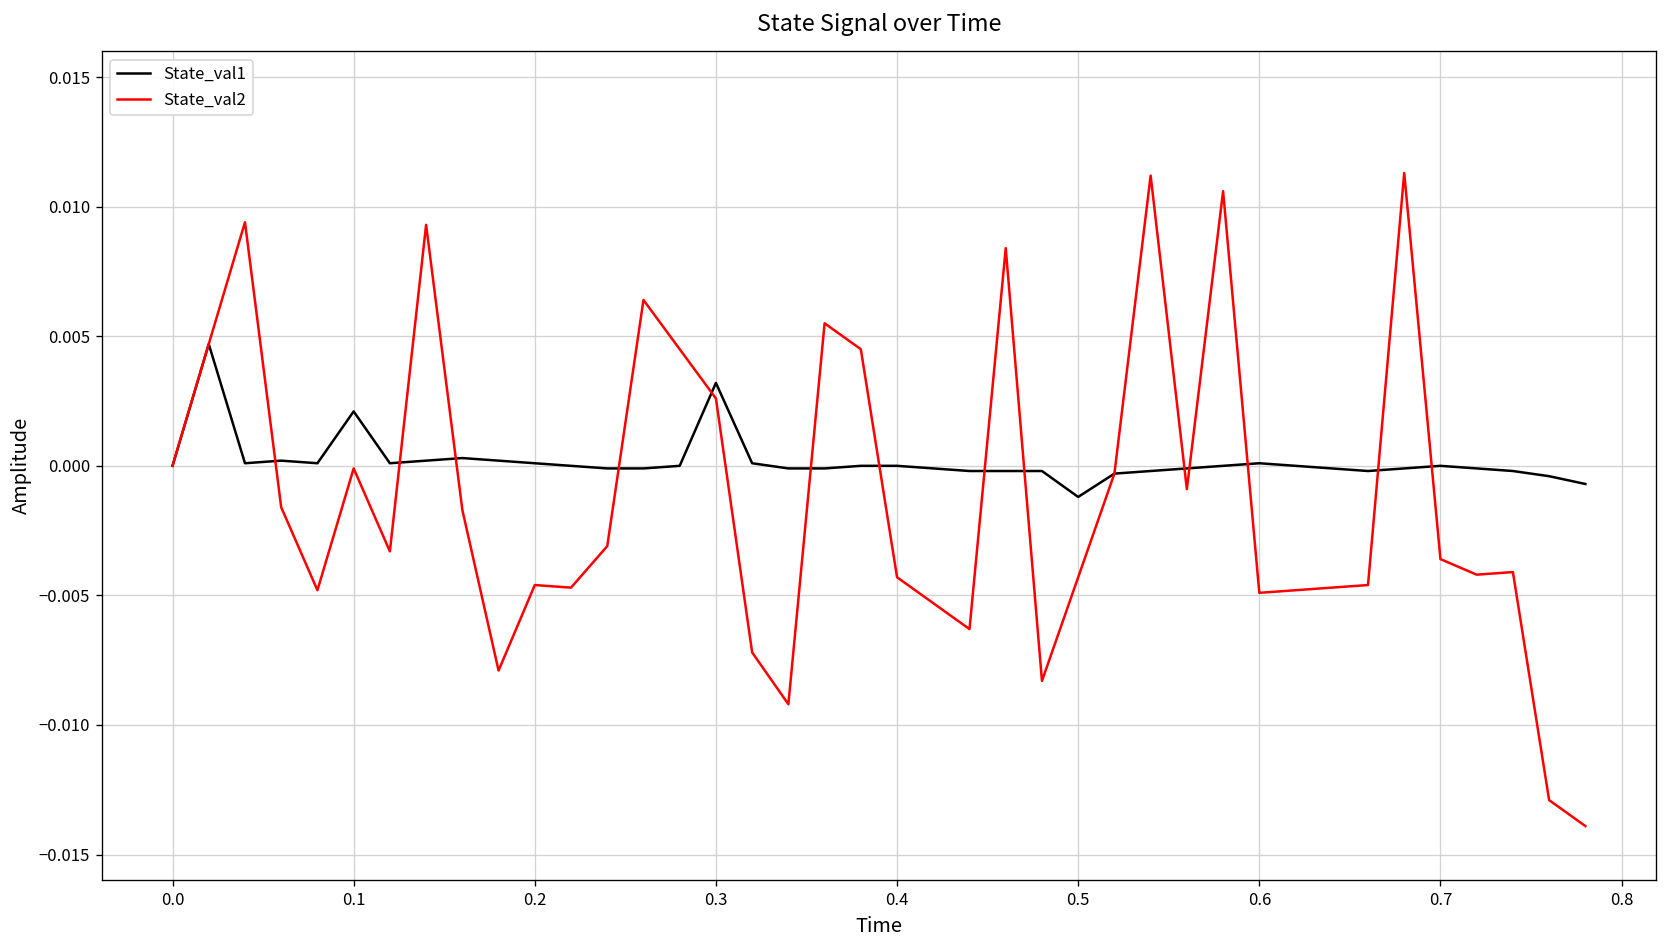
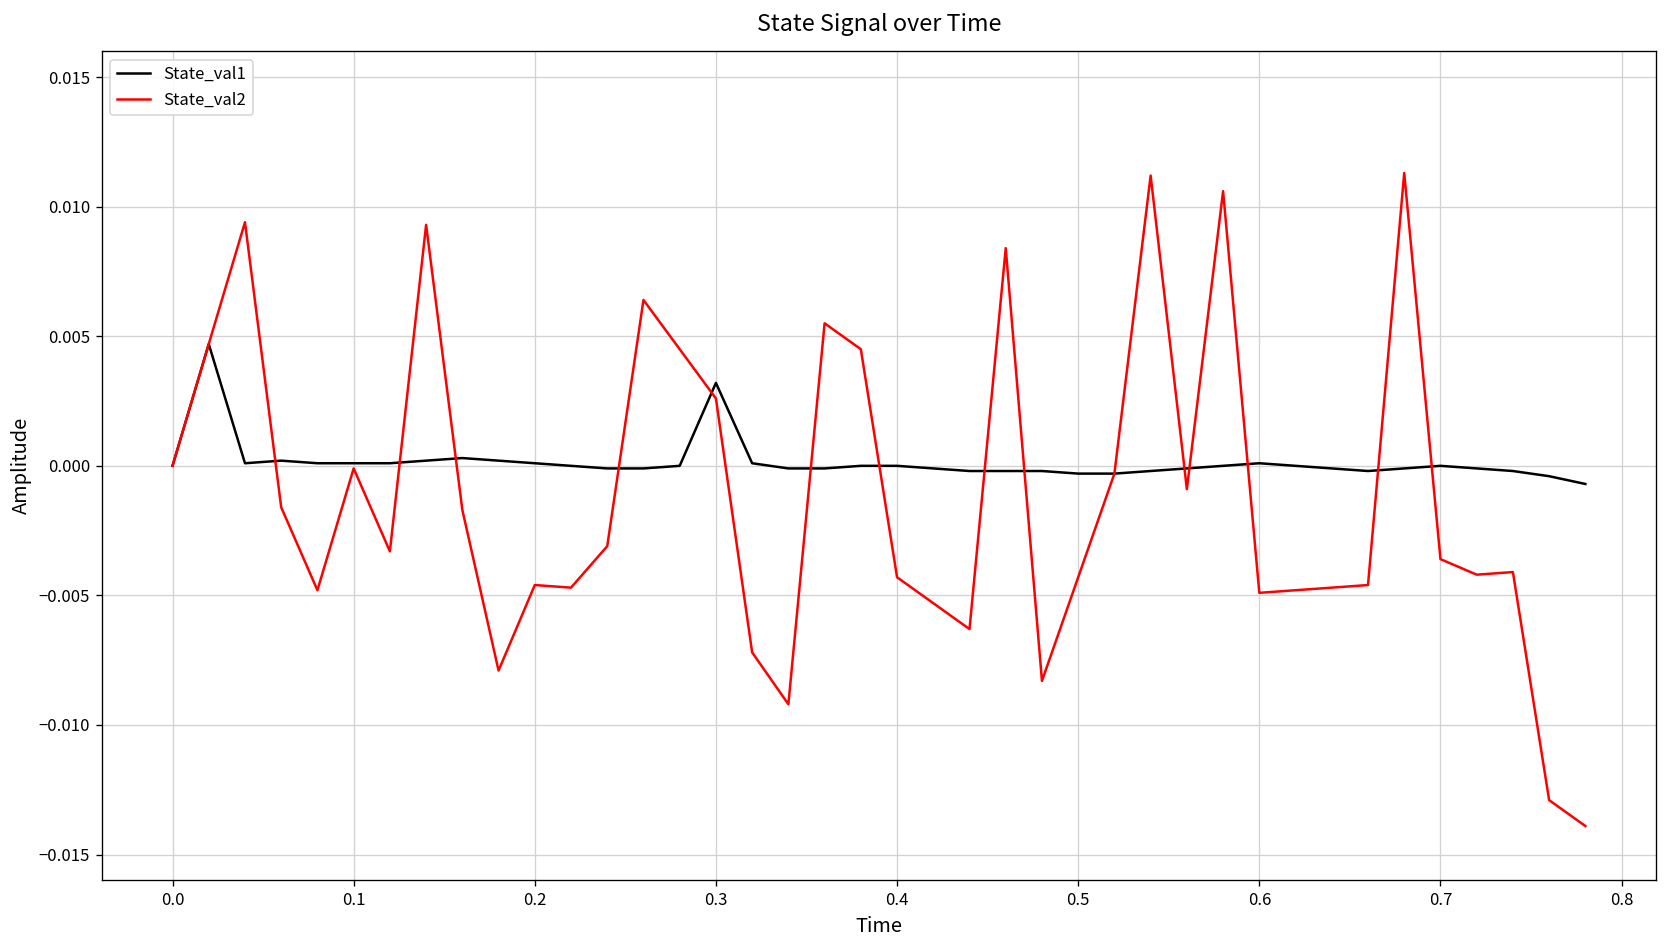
  {
    "State_val1": {
-     "0.1": 0.0021,
+     "0.1": 0.0001,
      "0.2": 0.0001,
      "0.3": 0.0032,
      "0.4": 0.0000,
-     "0.5": -0.0012,
+     "0.5": -0.0003,
      "0.6": 0.0001,
      "0.7": 0.0000
    },
    "State_val2": {
      "0.1": -0.0001,
      "0.2": -0.0046,
      "0.3": 0.0026,
      "0.4": -0.0043,
      "0.5": -0.0043,
      "0.6": -0.0049,
      "0.7": -0.0036
    }
  }
